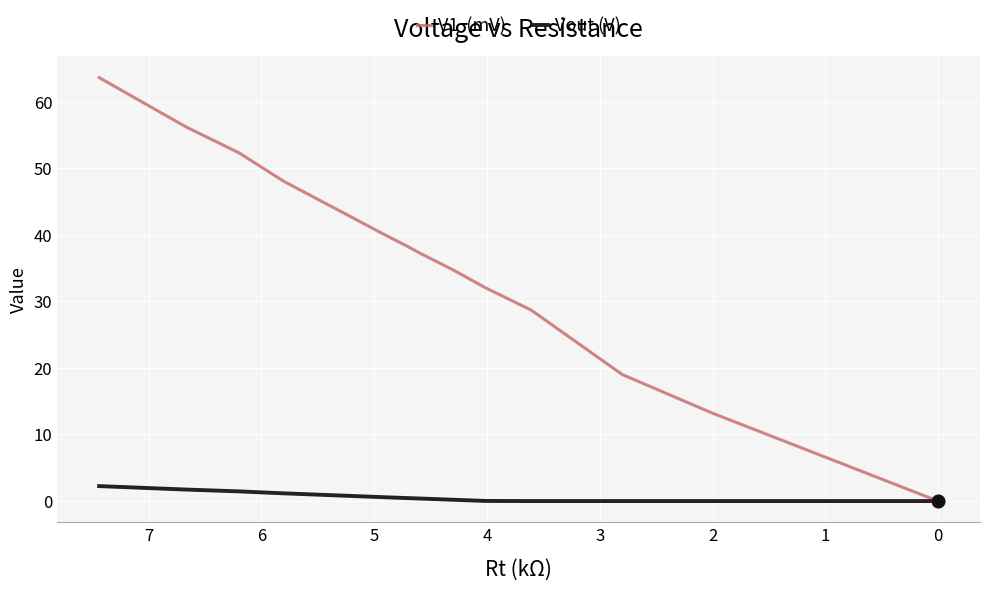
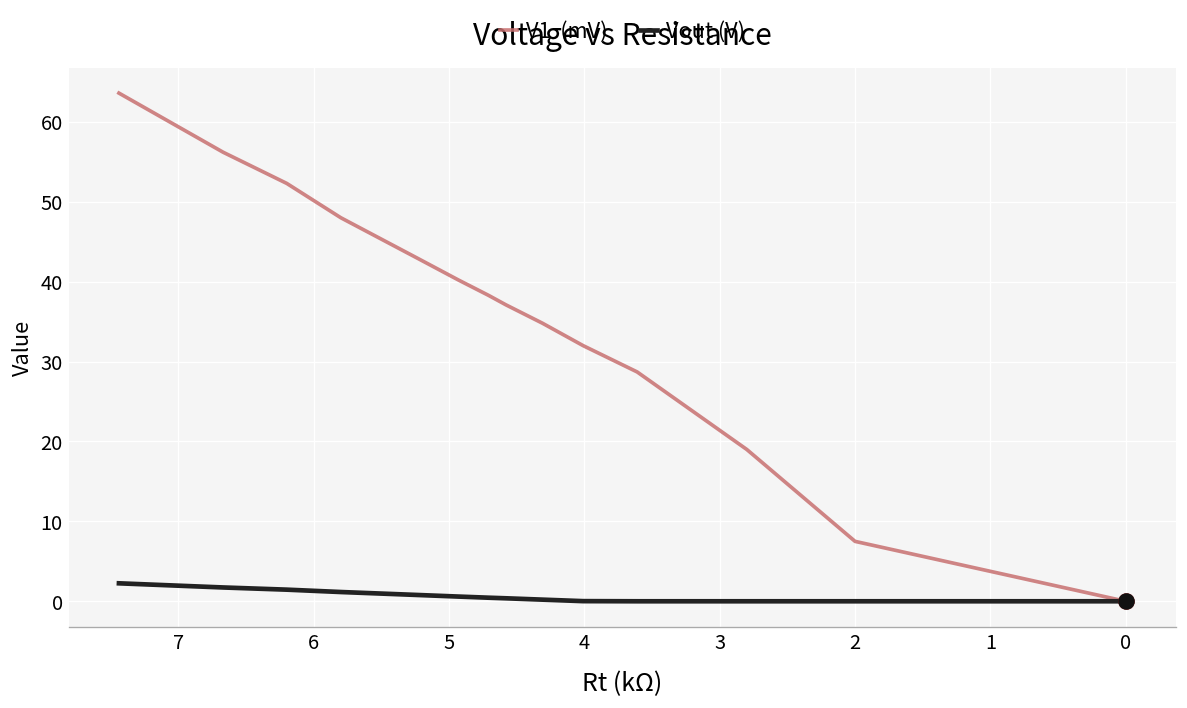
  {
    "V1 (mV)": {
-     "2": 13
+     "2": 8
    },
    "Vout (V)": {
      "2": 0
    }
  }
